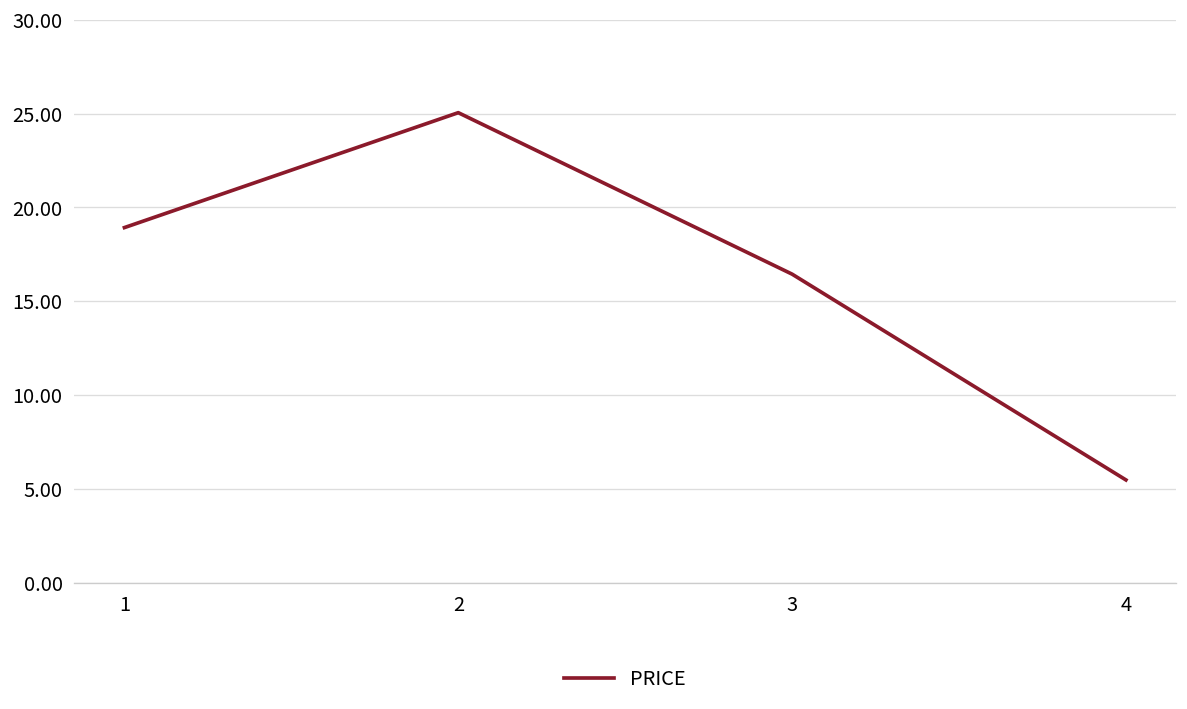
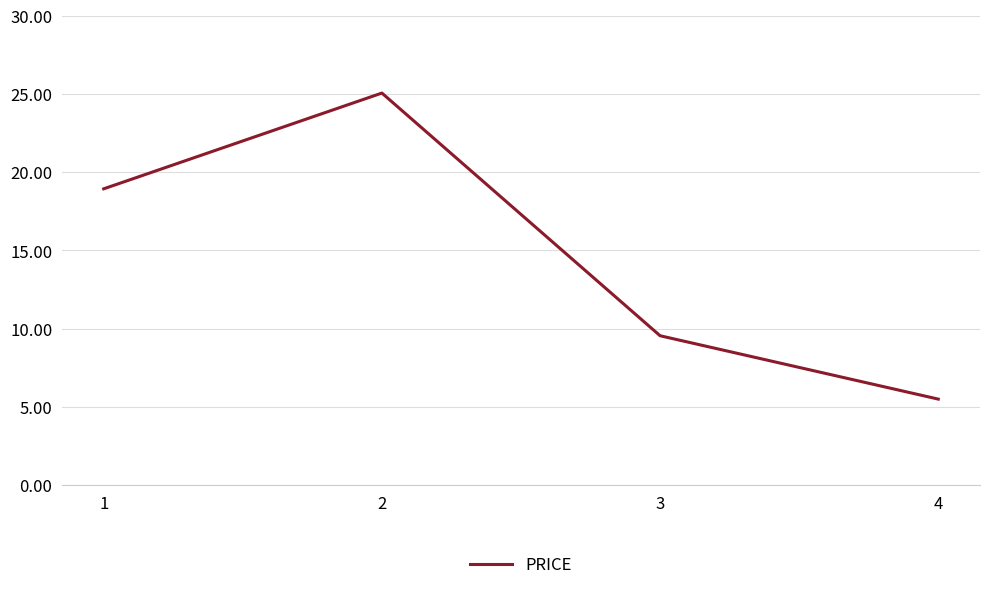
  {
    "1": 18.9,
    "2": 25.1,
-   "3": 16.5,
+   "3": 9.5,
    "4": 5.5
  }
